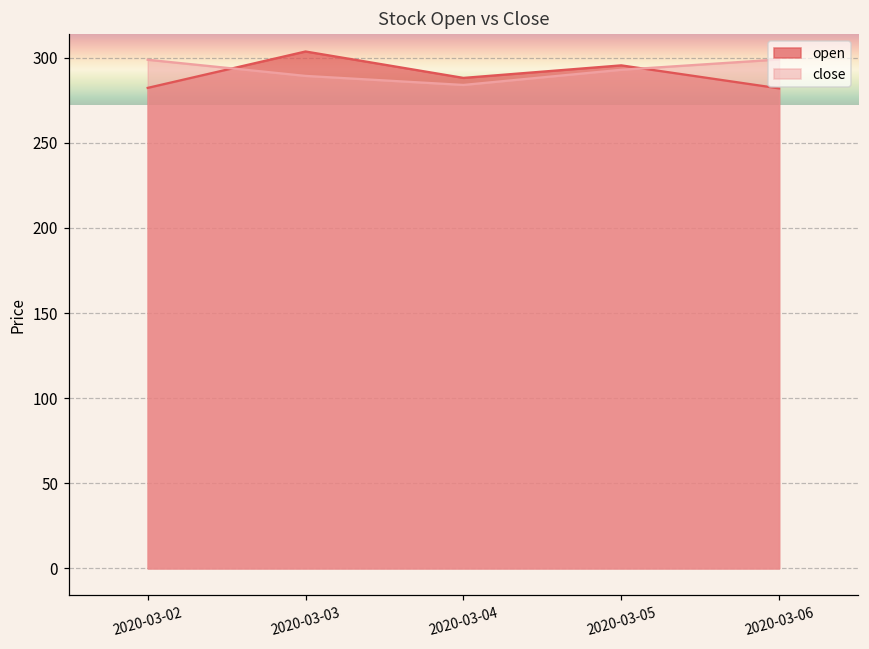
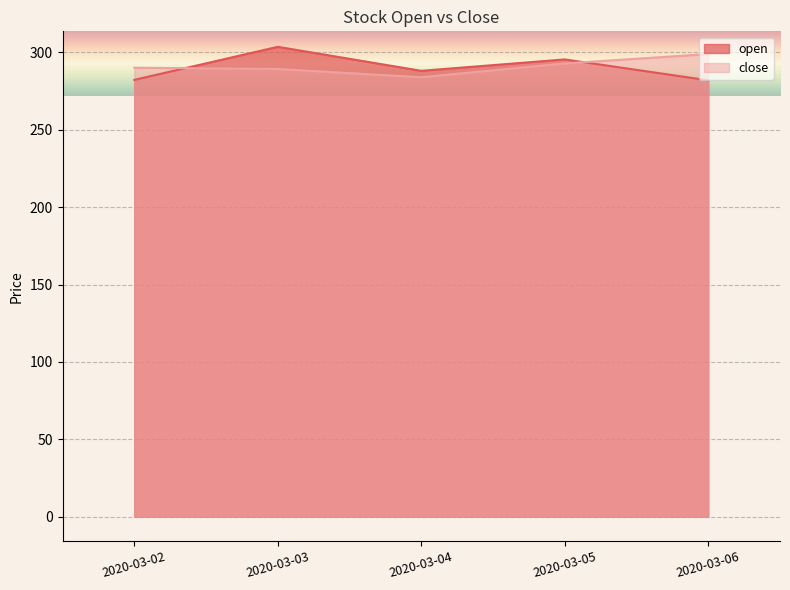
  {
    "open": {
      "2020-03-02": 282,
      "2020-03-03": 304,
      "2020-03-04": 288,
      "2020-03-05": 296,
      "2020-03-06": 282
    },
    "close": {
-     "2020-03-02": 299,
+     "2020-03-02": 290,
      "2020-03-03": 289,
      "2020-03-04": 284,
      "2020-03-05": 293
    }
  }
